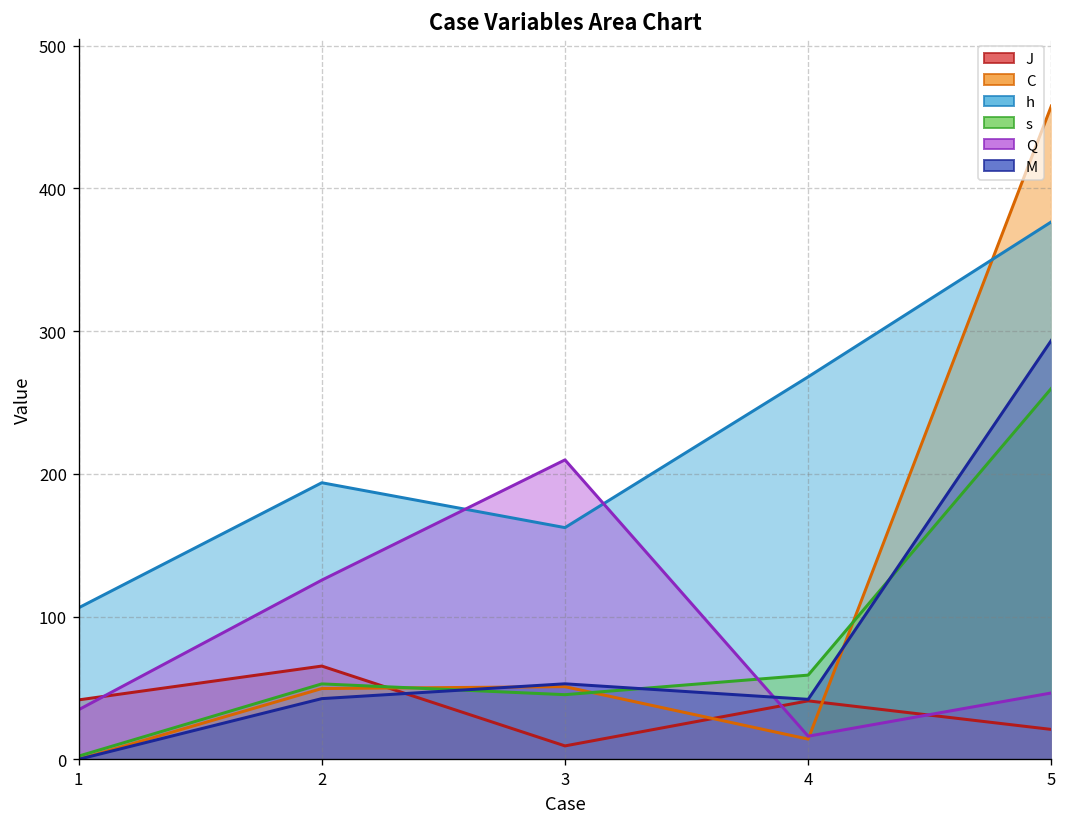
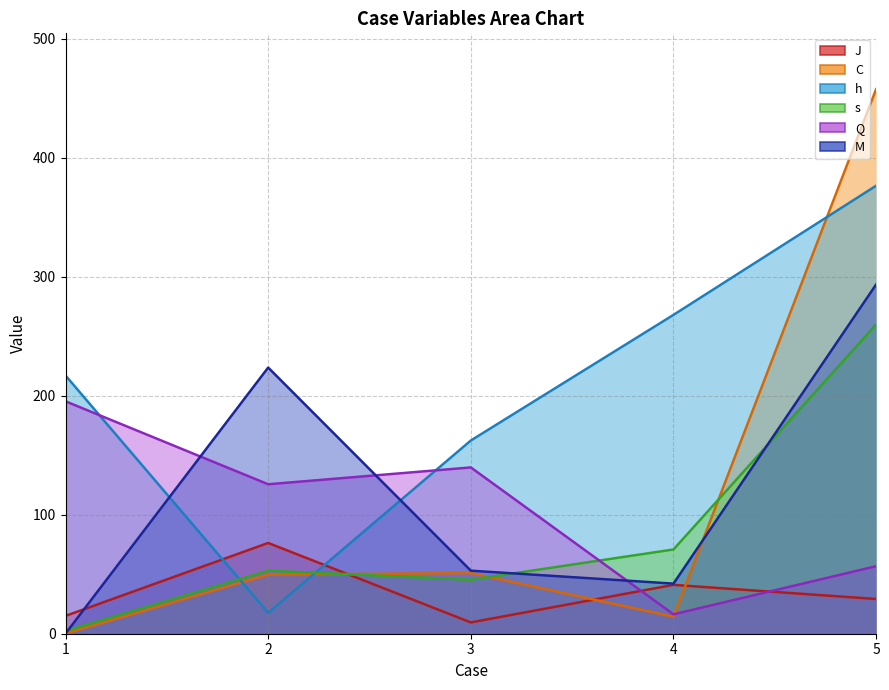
  {
    "J": {
-     "1": 42,
-     "2": 65,
+     "1": 15,
+     "2": 76,
      "3": 9,
-     "5": 21
+     "5": 29
    },
    "C": {
      "2": 50,
      "5": 458
    },
    "h": {
-     "1": 106,
-     "2": 194,
+     "1": 217,
+     "2": 17,
      "3": 162,
      "4": 268,
      "5": 377
    },
    "s": {
      "1": 2,
      "2": 53,
      "3": 45,
-     "4": 59,
+     "4": 71,
      "5": 260
    },
    "Q": {
-     "1": 35,
+     "1": 195,
      "2": 126,
-     "3": 210,
-     "5": 47
+     "3": 140,
+     "5": 57
    },
    "M": {
-     "2": 43,
+     "2": 224,
      "5": 294
    }
  }
